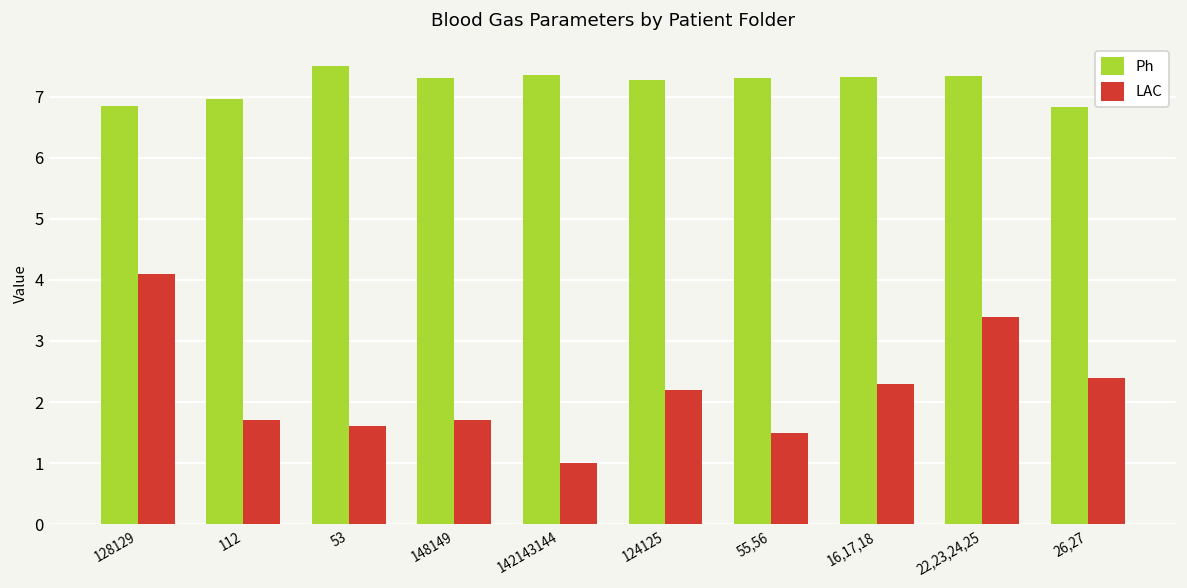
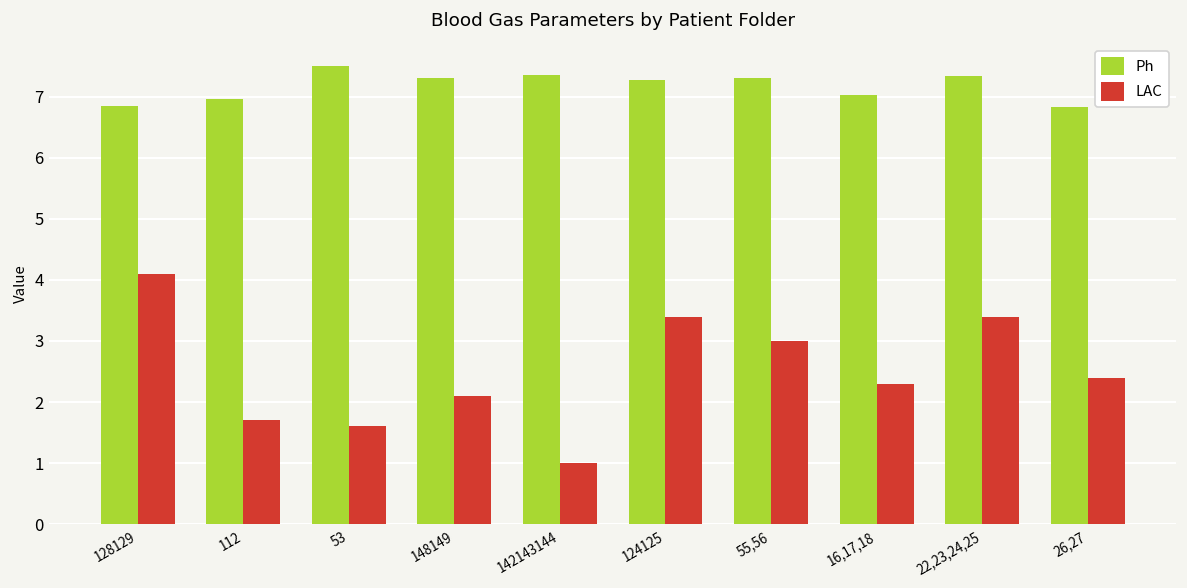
  {
    "Ph": {
      "128129": 6.8,
      "112": 7.0,
      "53": 7.5,
      "148149": 7.3,
      "142143144": 7.4,
      "124125": 7.3,
      "55,56": 7.3,
-     "16,17,18": 7.3,
+     "16,17,18": 7.0,
      "22,23,24,25": 7.3,
      "26,27": 6.8
    },
    "LAC": {
      "128129": 4.1,
      "112": 1.7,
      "53": 1.6,
-     "148149": 1.7,
+     "148149": 2.1,
      "142143144": 1.0,
-     "124125": 2.2,
-     "55,56": 1.5,
+     "124125": 3.4,
+     "55,56": 3.0,
      "16,17,18": 2.3,
      "22,23,24,25": 3.4,
      "26,27": 2.4
    }
  }
